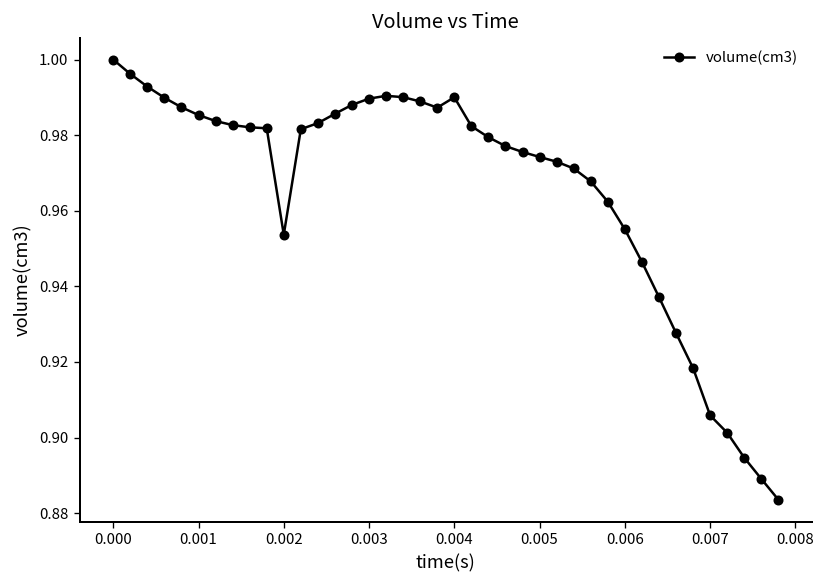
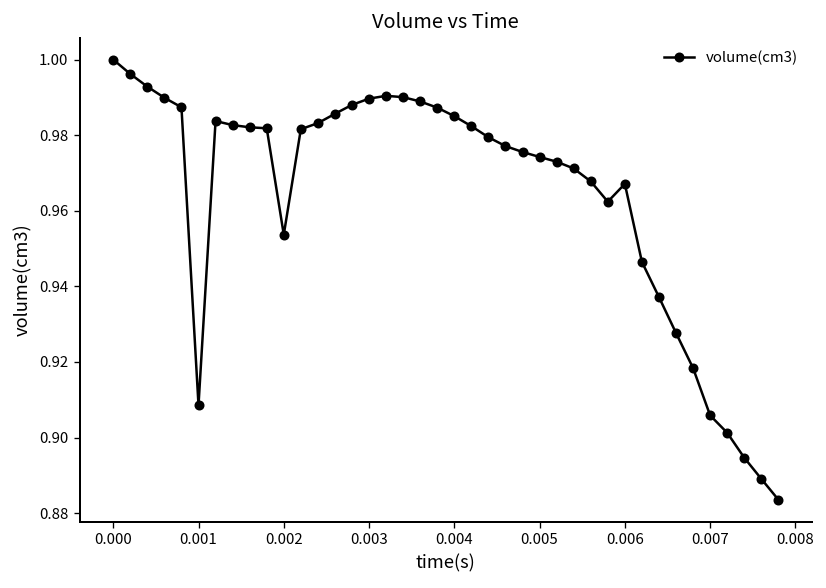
  {
    "0.000": 1.000,
-   "0.001": 0.985,
+   "0.001": 0.909,
    "0.002": 0.954,
    "0.003": 0.990,
-   "0.004": 0.990,
+   "0.004": 0.985,
    "0.005": 0.974,
-   "0.006": 0.955,
+   "0.006": 0.967,
    "0.007": 0.906
  }
